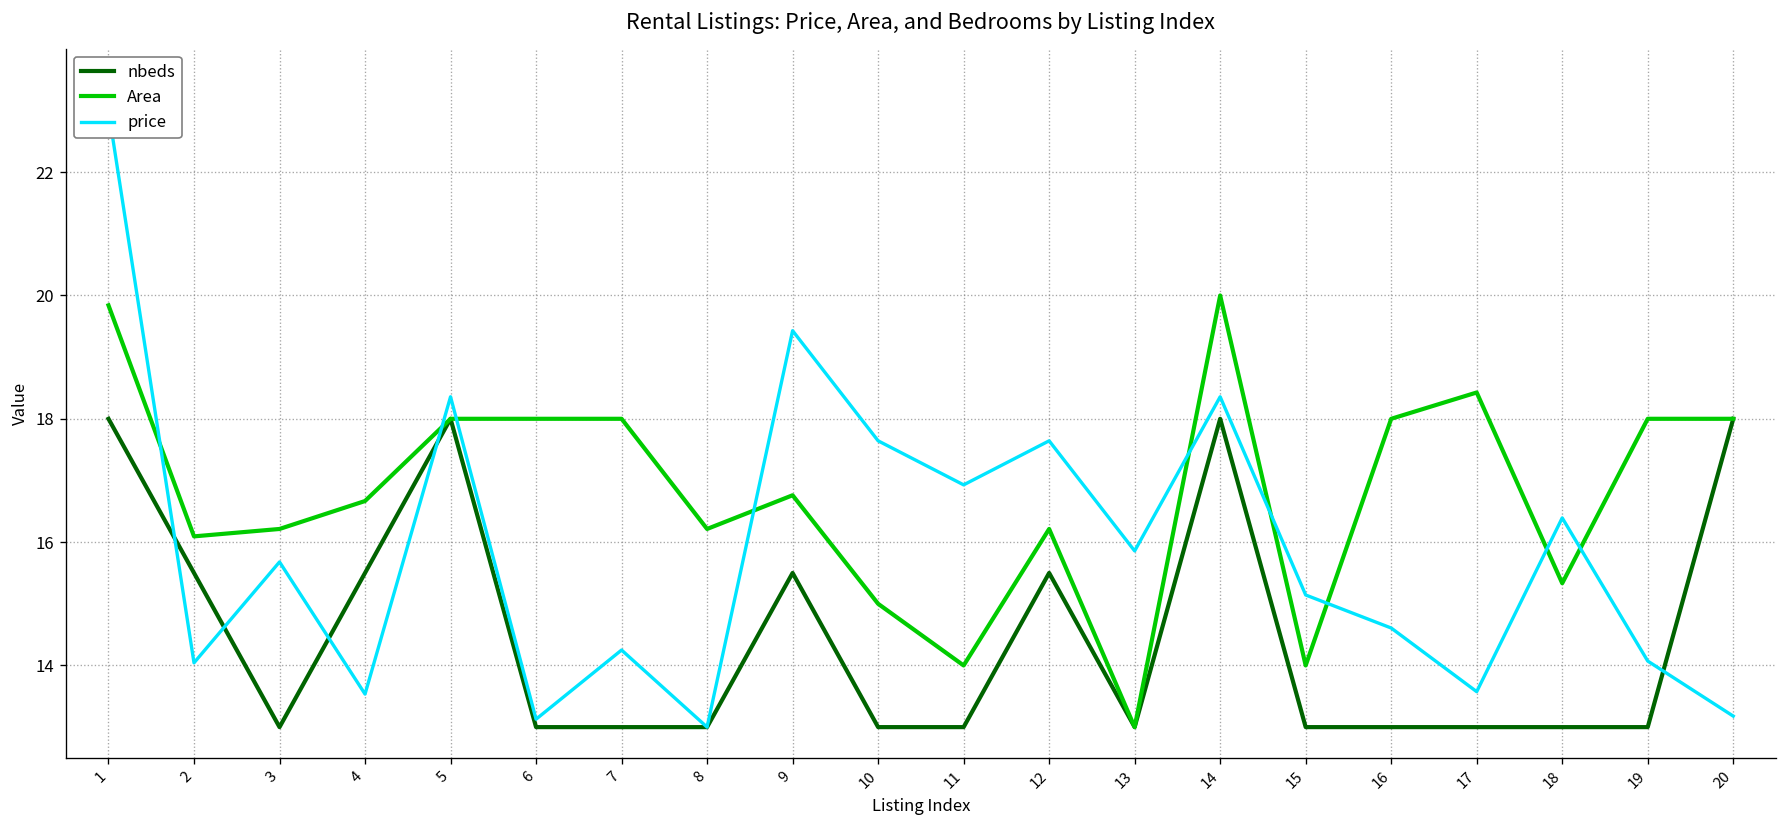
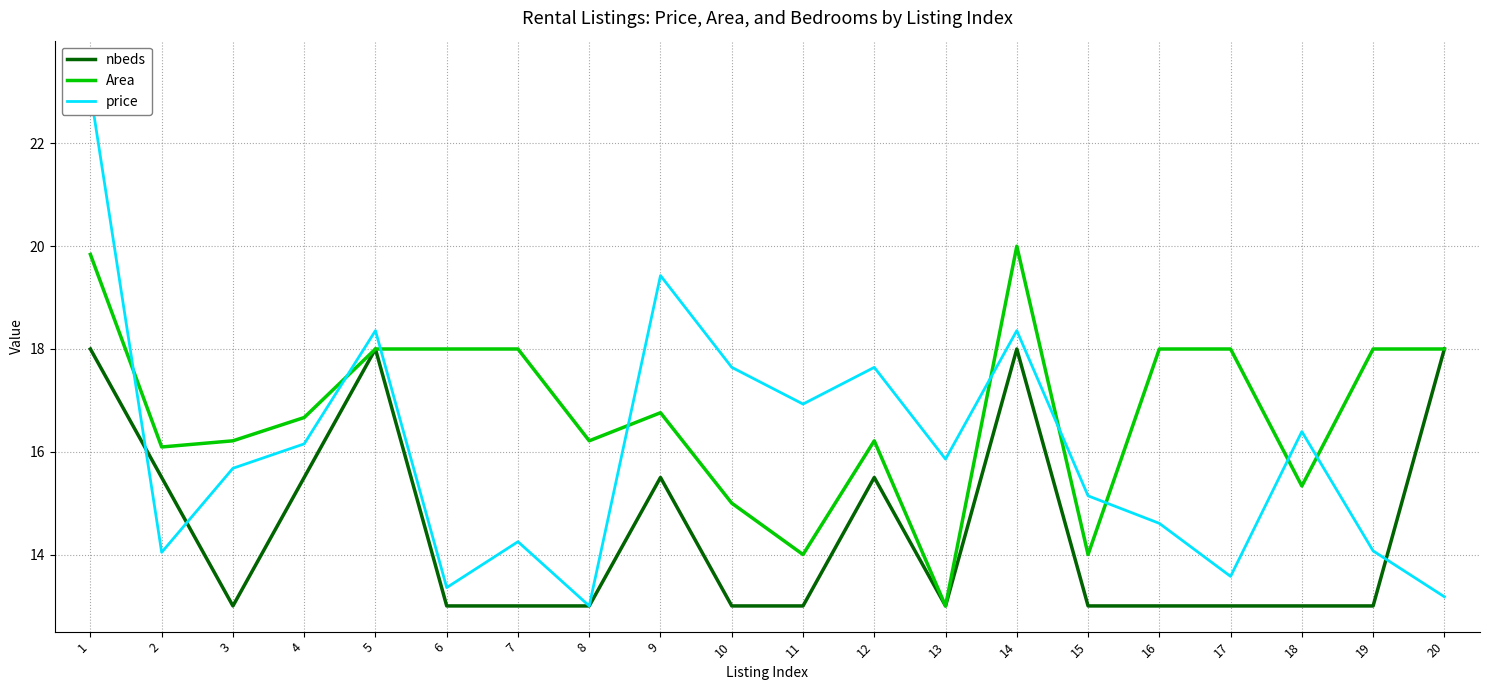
  {
    "nbeds": {
      "1": 18.0,
      "2": 15.5,
      "3": 13.0,
      "4": 15.5,
      "6": 13.0,
      "7": 13.0,
      "9": 15.5,
      "10": 13.0,
      "11": 13.0,
      "12": 15.5,
      "14": 18.0,
      "15": 13.0,
      "16": 13.0,
      "17": 13.0,
      "18": 13.0,
      "19": 13.0
    },
    "Area": {
      "1": 19.8,
      "2": 16.1,
      "3": 16.2,
      "4": 16.7,
      "6": 18.0,
      "7": 18.0,
      "8": 16.2,
      "9": 16.8,
      "10": 15.0,
      "11": 14.0,
      "12": 16.2,
      "14": 20.0,
      "15": 14.0,
      "16": 18.0,
-     "17": 18.4,
+     "17": 18.0,
      "18": 15.3,
      "19": 18.0
    },
    "price": {
      "2": 14.0,
      "3": 15.7,
-     "4": 13.5,
+     "4": 16.2,
      "5": 18.4,
-     "6": 13.1,
+     "6": 13.4,
      "7": 14.3,
      "9": 19.4,
      "10": 17.6,
      "11": 16.9,
      "12": 17.6,
      "13": 15.9,
      "14": 18.4,
      "15": 15.1,
      "16": 14.6,
      "17": 13.6,
      "18": 16.4,
      "19": 14.1,
      "20": 13.2
    }
  }
